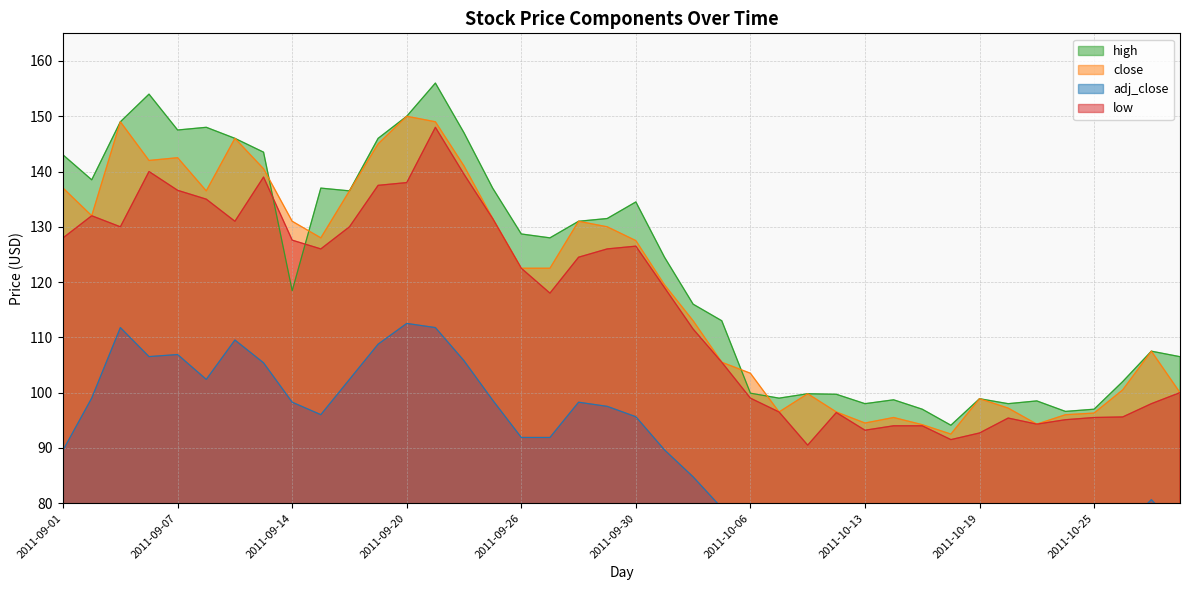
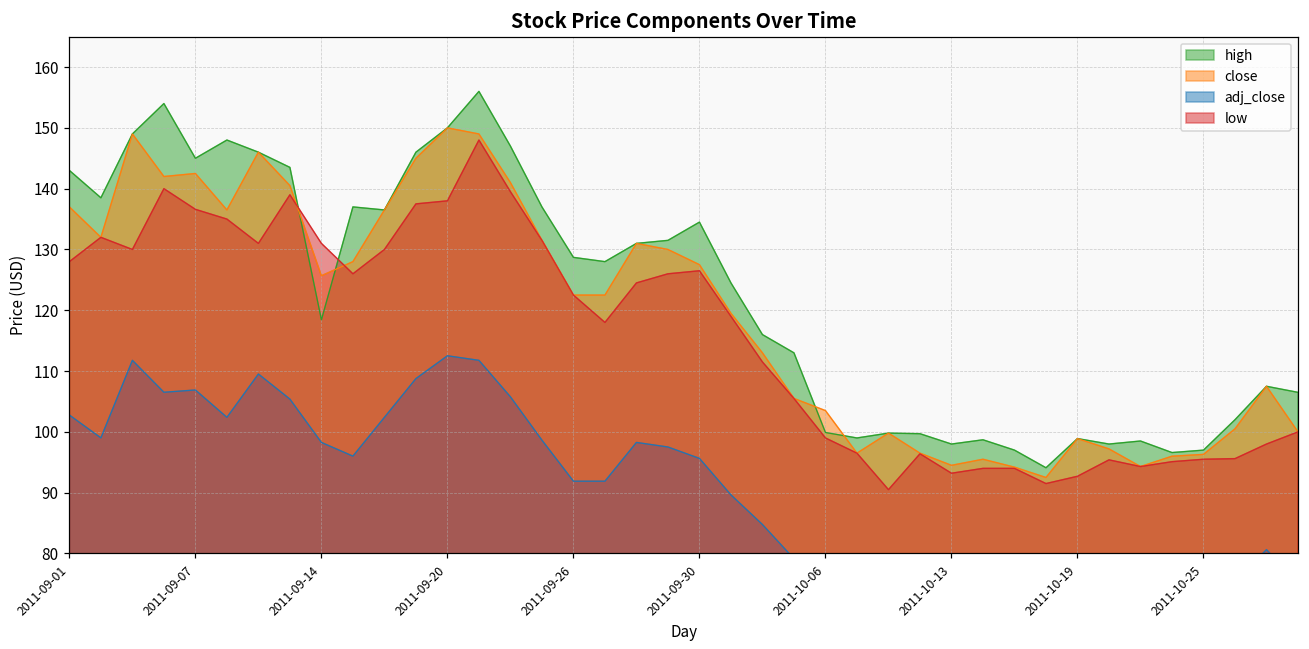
  {
    "high": {
      "2011-09-01": 143,
-     "2011-09-07": 148,
+     "2011-09-07": 145,
      "2011-09-14": 118,
      "2011-09-26": 129,
      "2011-09-30": 134,
      "2011-10-06": 100,
      "2011-10-13": 98,
      "2011-10-25": 97
    },
    "close": {
      "2011-09-01": 137,
      "2011-09-07": 142,
-     "2011-09-14": 131,
+     "2011-09-14": 126,
      "2011-09-30": 128,
      "2011-10-06": 104,
      "2011-10-13": 95,
      "2011-10-25": 96
    },
    "adj_close": {
-     "2011-09-01": 90,
+     "2011-09-01": 103,
      "2011-09-07": 107,
      "2011-09-14": 98,
      "2011-09-20": 113,
      "2011-09-26": 92,
      "2011-09-30": 96
    },
    "low": {
      "2011-09-01": 128,
      "2011-09-07": 137,
-     "2011-09-14": 128,
+     "2011-09-14": 131,
      "2011-09-20": 138,
      "2011-09-30": 126,
      "2011-10-06": 99,
      "2011-10-13": 93,
      "2011-10-19": 93,
      "2011-10-25": 96
    }
  }
